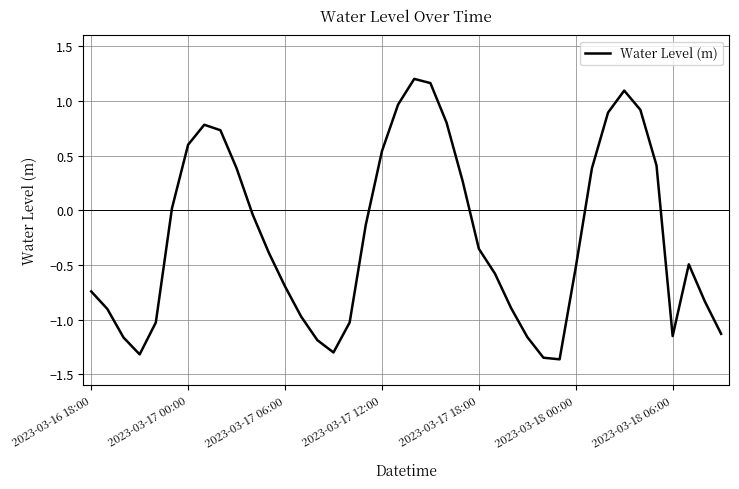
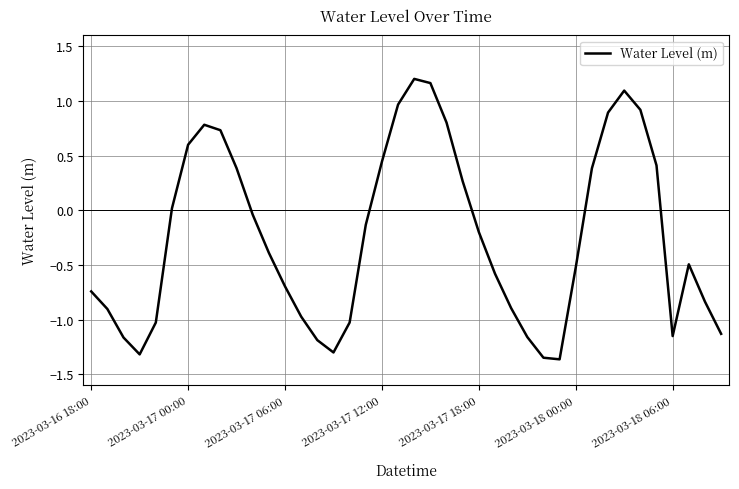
  {
    "2023-03-16 18:00": -0.74,
    "2023-03-17 00:00": 0.60,
    "2023-03-17 06:00": -0.70,
-   "2023-03-17 12:00": 0.54,
-   "2023-03-17 18:00": -0.35,
+   "2023-03-17 12:00": 0.44,
+   "2023-03-17 18:00": -0.20,
    "2023-03-18 00:00": -0.52,
    "2023-03-18 06:00": -1.15
  }
